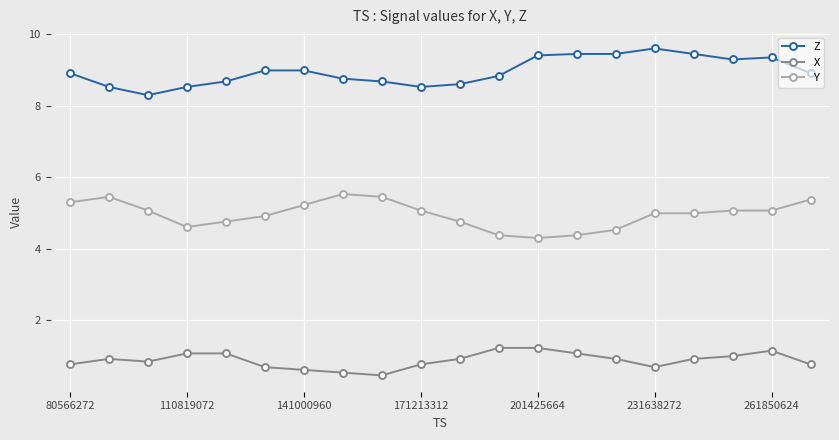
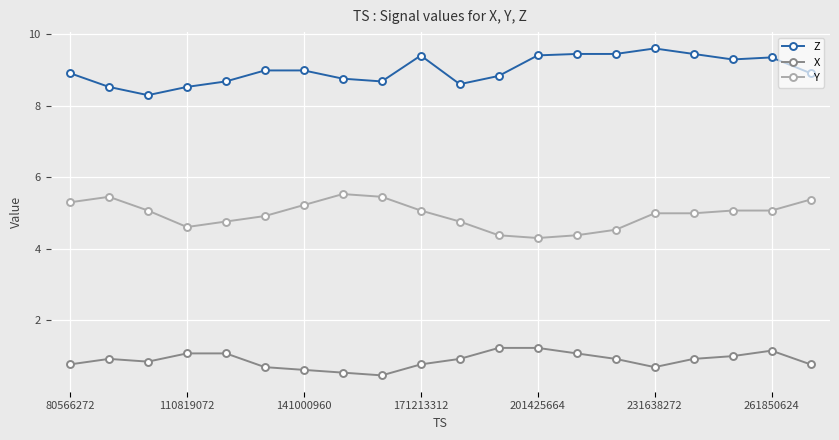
  {
    "Z": {
      "80566272": 8.9,
      "110819072": 8.5,
      "141000960": 9.0,
-     "171213312": 8.5,
+     "171213312": 9.4,
      "201425664": 9.4,
      "231638272": 9.6,
      "261850624": 9.3
    }
  }
